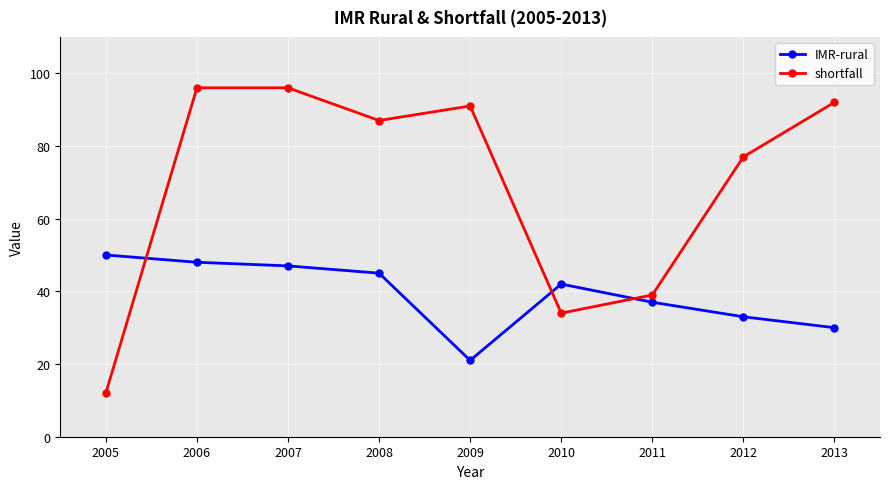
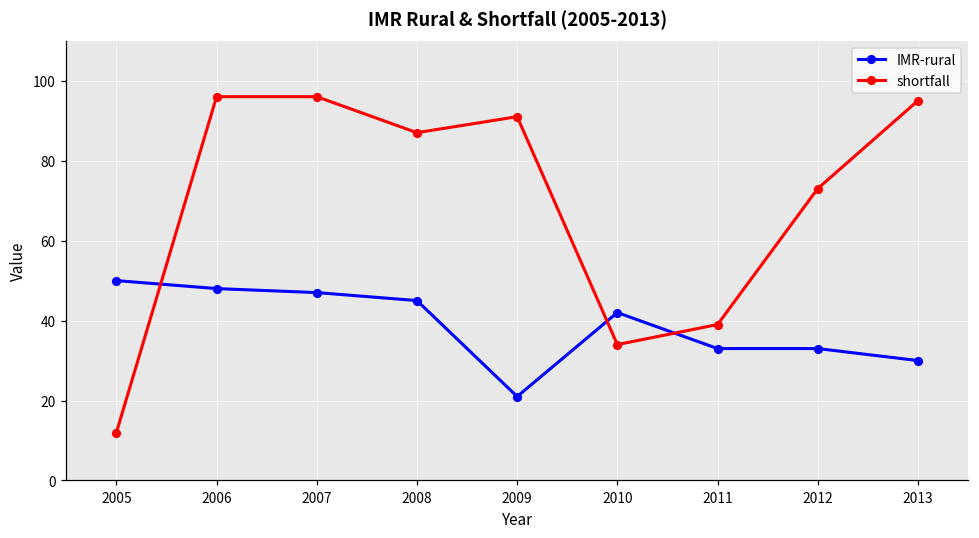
  {
    "IMR-rural": {
      "2005": 50,
      "2006": 48,
      "2007": 47,
      "2008": 45,
      "2009": 21,
      "2010": 42,
-     "2011": 37,
+     "2011": 33,
      "2012": 33,
      "2013": 30
    },
    "shortfall": {
      "2005": 12,
      "2006": 96,
      "2007": 96,
      "2008": 87,
      "2009": 91,
      "2010": 34,
      "2011": 39,
-     "2012": 77,
-     "2013": 92
+     "2012": 73,
+     "2013": 95
    }
  }
